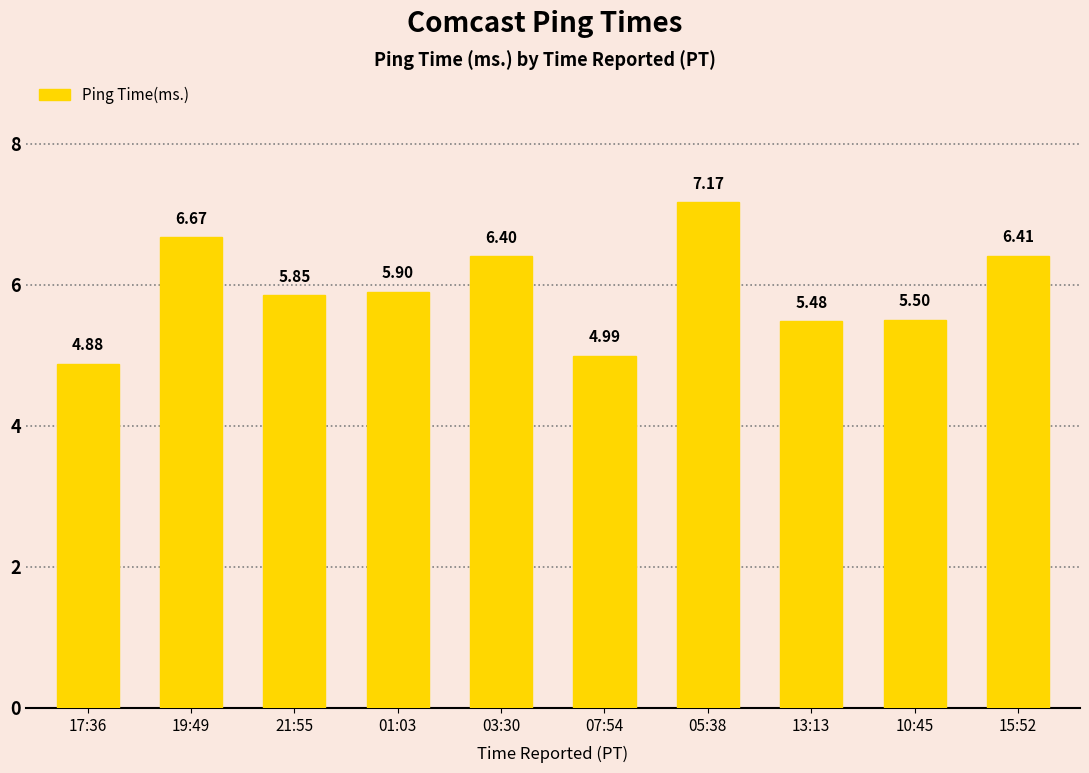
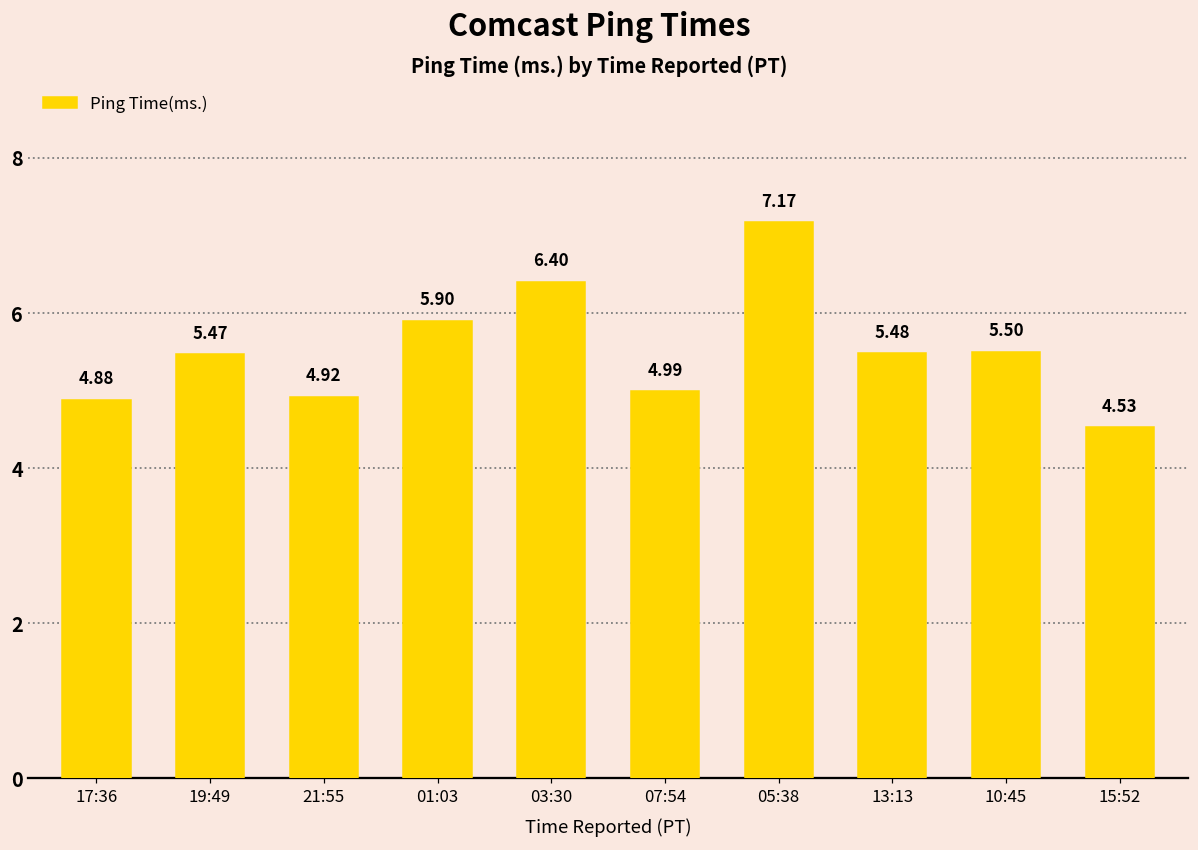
  {
    "17:36": 4.88,
-   "19:49": 6.67,
-   "21:55": 5.85,
+   "19:49": 5.47,
+   "21:55": 4.92,
    "01:03": 5.90,
    "03:30": 6.40,
    "07:54": 4.99,
    "05:38": 7.17,
    "13:13": 5.48,
    "10:45": 5.50,
-   "15:52": 6.41
+   "15:52": 4.53
  }
